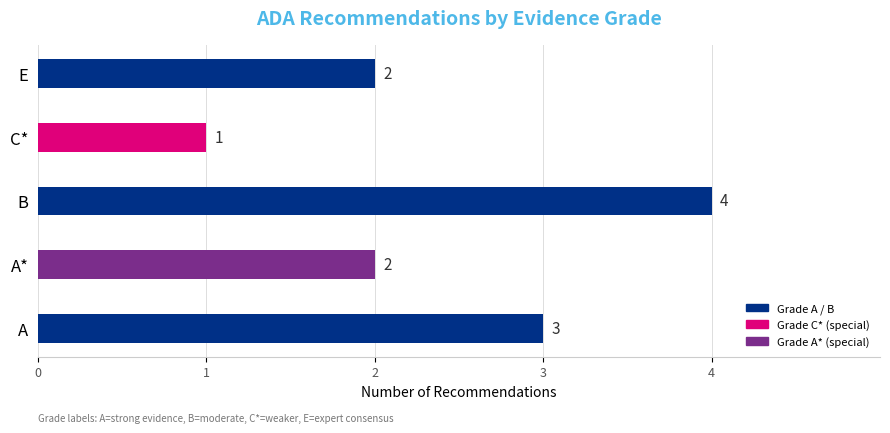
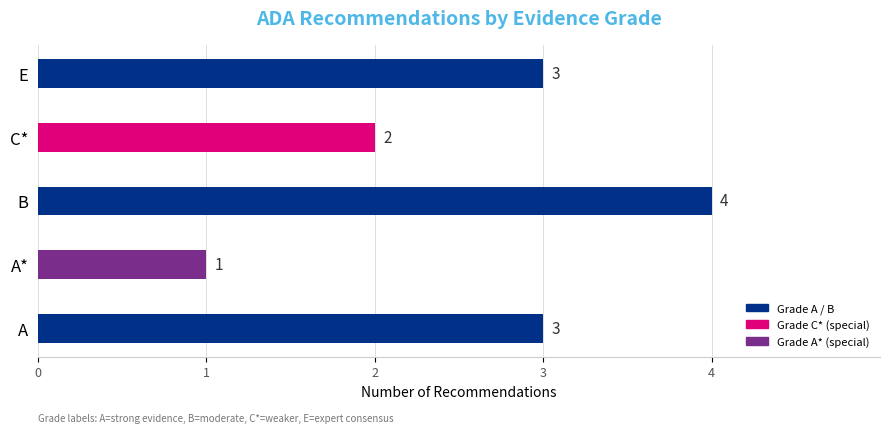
  {
-   "E": 2,
-   "C*": 1,
+   "E": 3,
+   "C*": 2,
    "B": 4,
-   "A*": 2,
+   "A*": 1,
    "A": 3
  }
